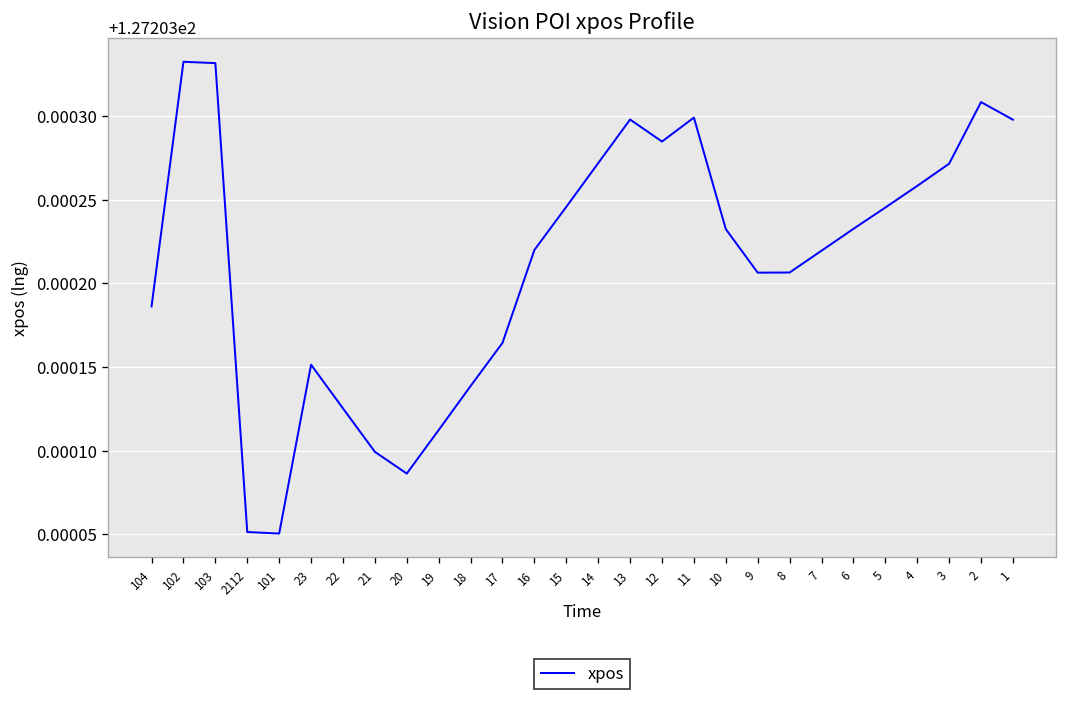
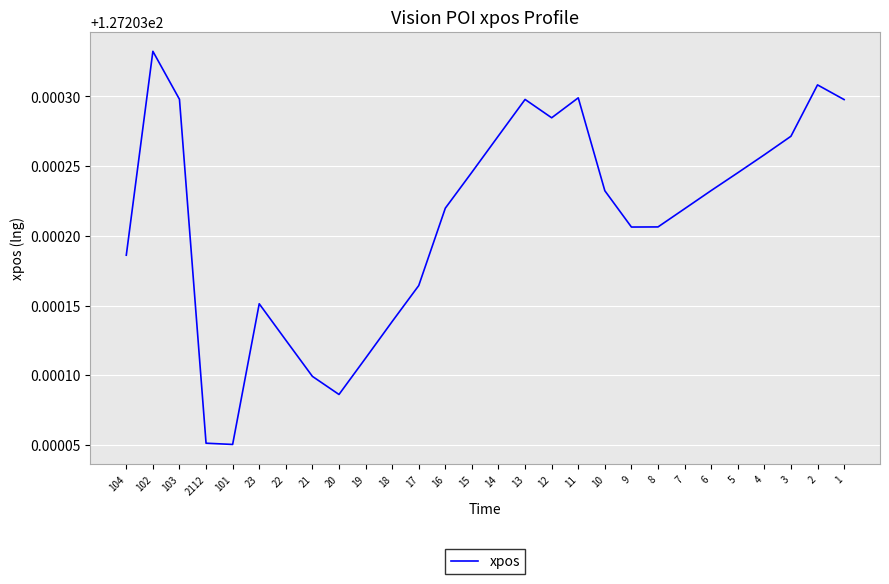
  {
    "104": 127.203186,
    "102": 127.203332,
-   "103": 127.203332,
+   "103": 127.203298,
    "2112": 127.203051,
    "101": 127.203050,
    "23": 127.203151,
    "22": 127.203125,
    "21": 127.203099,
    "20": 127.203086,
    "19": 127.203112,
    "18": 127.203139,
    "17": 127.203164,
    "16": 127.203220,
    "15": 127.203246,
    "14": 127.203272,
    "13": 127.203298,
    "12": 127.203285,
    "11": 127.203299,
    "10": 127.203232,
    "9": 127.203206,
    "8": 127.203206,
    "7": 127.203219,
    "6": 127.203232,
    "5": 127.203245,
    "4": 127.203258,
    "3": 127.203271,
    "2": 127.203308,
    "1": 127.203298
  }
